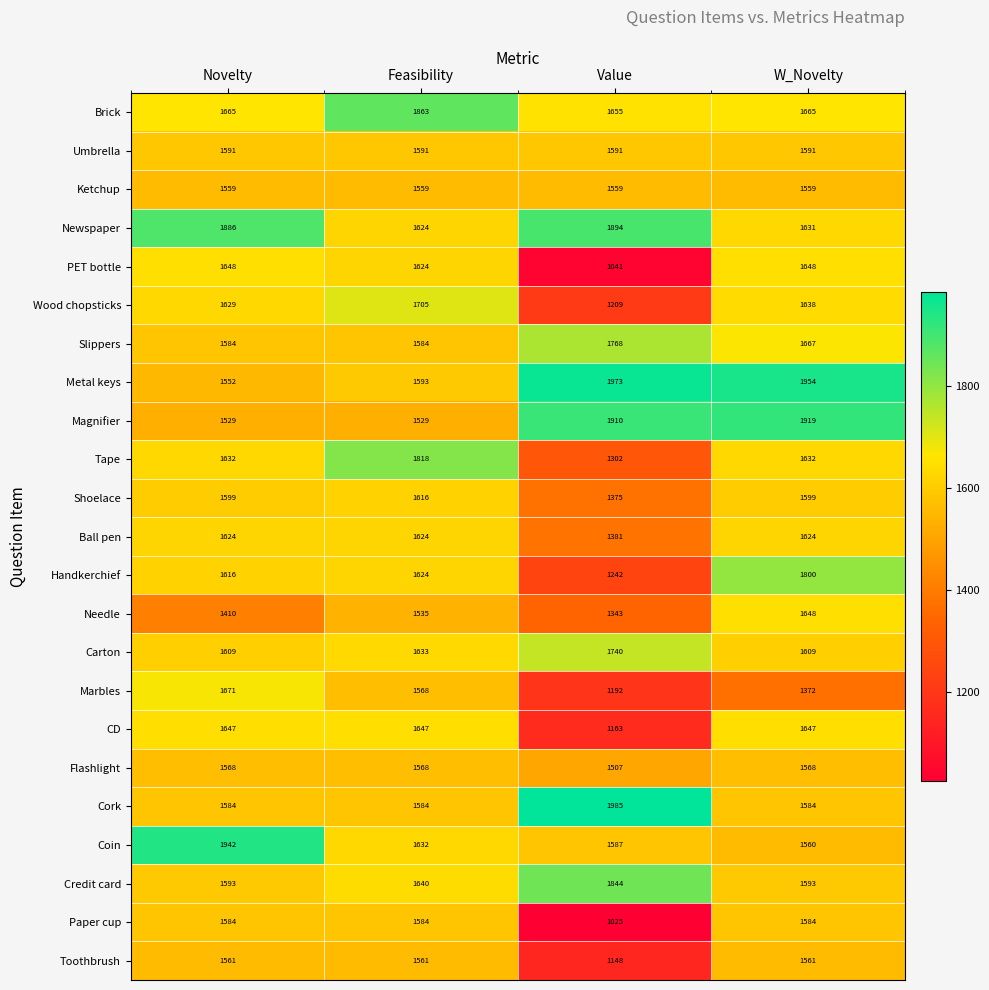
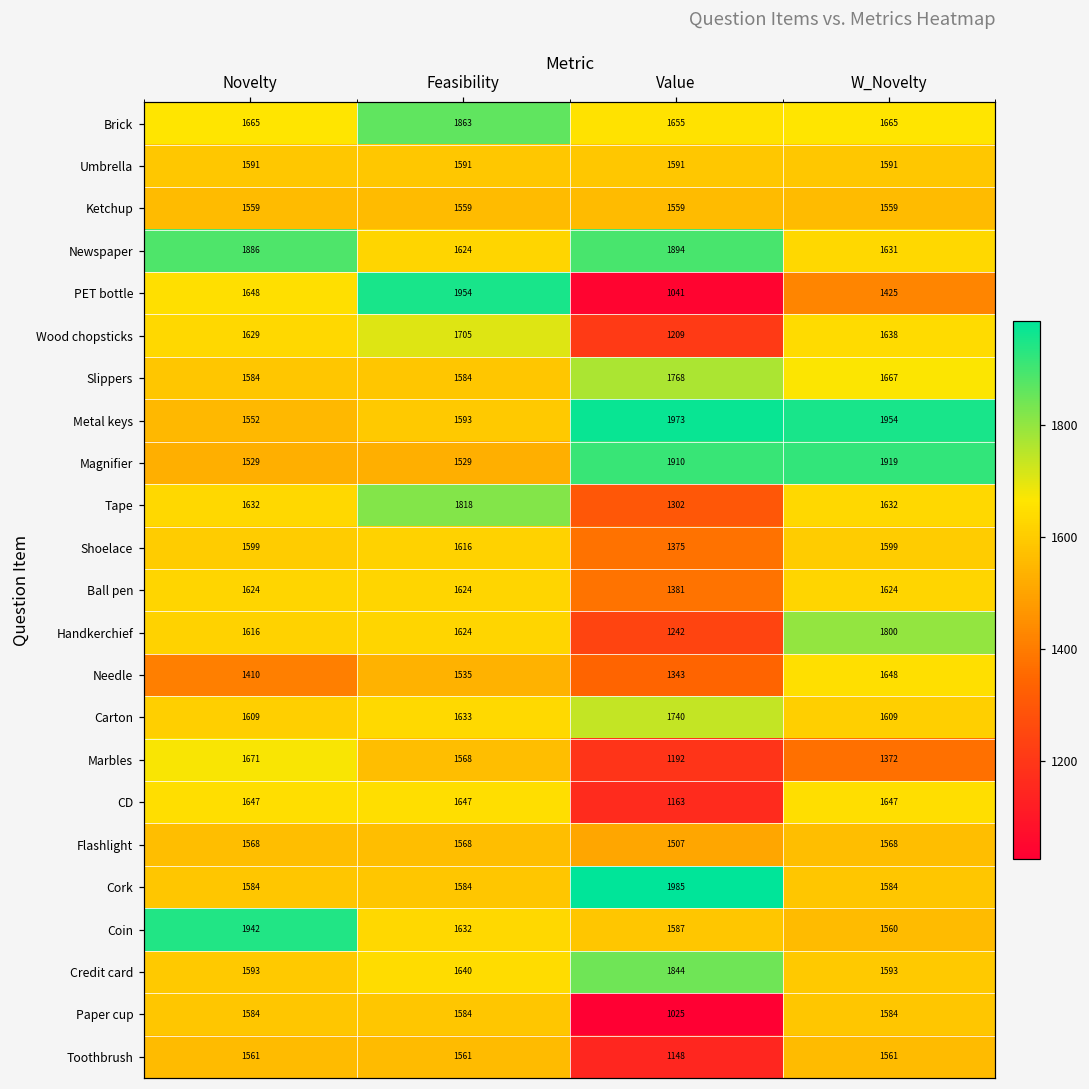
  {
    "Brick": {
      "Novelty": 1665,
      "Feasibility": 1863,
      "Value": 1655,
      "W_Novelty": 1665
    },
    "Umbrella": {
      "Novelty": 1591,
      "Feasibility": 1591,
      "Value": 1591,
      "W_Novelty": 1591
    },
    "Ketchup": {
      "Novelty": 1559,
      "Feasibility": 1559,
      "Value": 1559,
      "W_Novelty": 1559
    },
    "Newspaper": {
      "Novelty": 1886,
      "Feasibility": 1624,
      "Value": 1894,
      "W_Novelty": 1631
    },
    "PET bottle": {
      "Novelty": 1648,
-     "Feasibility": 1624,
+     "Feasibility": 1954,
      "Value": 1041,
-     "W_Novelty": 1648
+     "W_Novelty": 1425
    },
    "Wood chopsticks": {
      "Novelty": 1629,
      "Feasibility": 1705,
      "Value": 1209,
      "W_Novelty": 1638
    },
    "Slippers": {
      "Novelty": 1584,
      "Feasibility": 1584,
      "Value": 1768,
      "W_Novelty": 1667
    },
    "Metal keys": {
      "Novelty": 1552,
      "Feasibility": 1593,
      "Value": 1973,
      "W_Novelty": 1954
    },
    "Magnifier": {
      "Novelty": 1529,
      "Feasibility": 1529,
      "Value": 1910,
      "W_Novelty": 1919
    },
    "Tape": {
      "Novelty": 1632,
      "Feasibility": 1818,
      "Value": 1302,
      "W_Novelty": 1632
    },
    "Shoelace": {
      "Novelty": 1599,
      "Feasibility": 1616,
      "Value": 1375,
      "W_Novelty": 1599
    },
    "Ball pen": {
      "Novelty": 1624,
      "Feasibility": 1624,
      "Value": 1381,
      "W_Novelty": 1624
    },
    "Handkerchief": {
      "Novelty": 1616,
      "Feasibility": 1624,
      "Value": 1242,
      "W_Novelty": 1800
    },
    "Needle": {
      "Novelty": 1410,
      "Feasibility": 1535,
      "Value": 1343,
      "W_Novelty": 1648
    },
    "Carton": {
      "Novelty": 1609,
      "Feasibility": 1633,
      "Value": 1740,
      "W_Novelty": 1609
    },
    "Marbles": {
      "Novelty": 1671,
      "Feasibility": 1568,
      "Value": 1192,
      "W_Novelty": 1372
    },
    "CD": {
      "Novelty": 1647,
      "Feasibility": 1647,
      "Value": 1163,
      "W_Novelty": 1647
    },
    "Flashlight": {
      "Novelty": 1568,
      "Feasibility": 1568,
      "Value": 1507,
      "W_Novelty": 1568
    },
    "Cork": {
      "Novelty": 1584,
      "Feasibility": 1584,
      "Value": 1985,
      "W_Novelty": 1584
    },
    "Coin": {
      "Novelty": 1942,
      "Feasibility": 1632,
      "Value": 1587,
      "W_Novelty": 1560
    },
    "Credit card": {
      "Novelty": 1593,
      "Feasibility": 1640,
      "Value": 1844,
      "W_Novelty": 1593
    },
    "Paper cup": {
      "Novelty": 1584,
      "Feasibility": 1584,
      "Value": 1025,
      "W_Novelty": 1584
    },
    "Toothbrush": {
      "Novelty": 1561,
      "Feasibility": 1561,
      "Value": 1148,
      "W_Novelty": 1561
    }
  }
